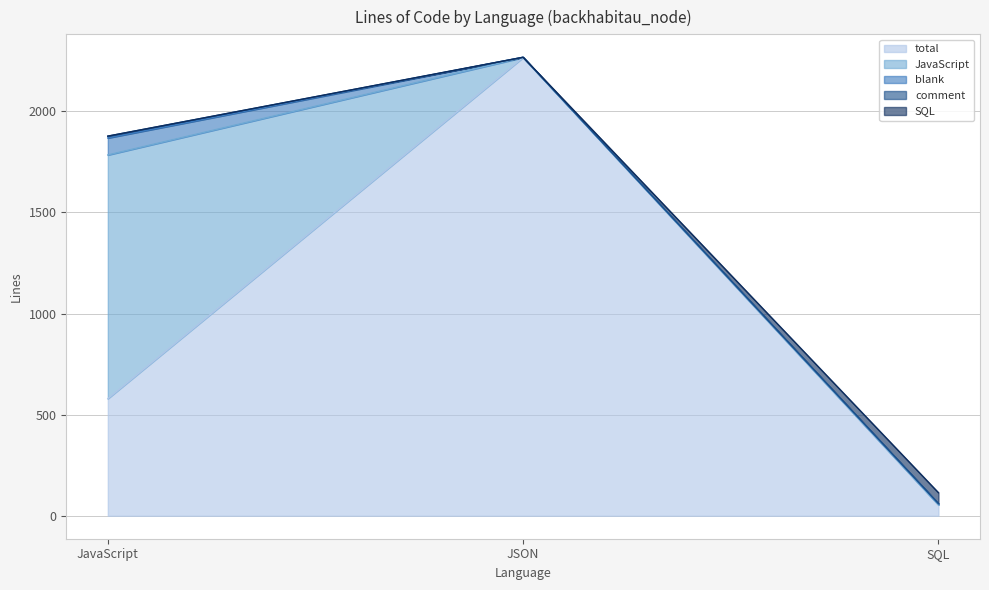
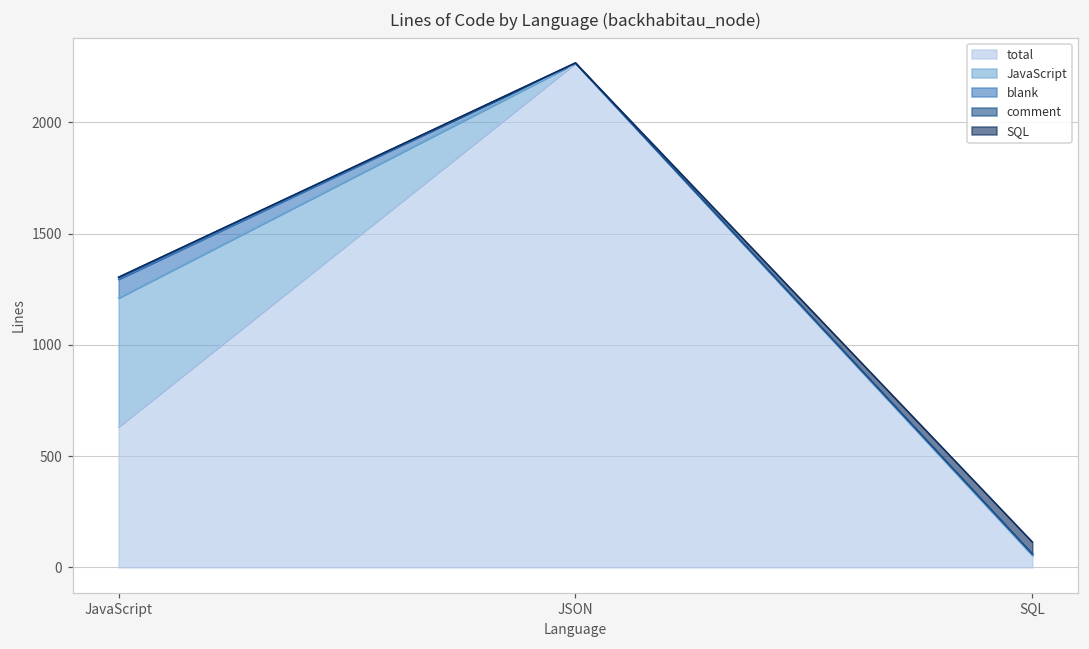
  {
    "total": {
-     "JavaScript": 580
+     "JavaScript": 630
    },
    "JavaScript": {
-     "JavaScript": 1210
+     "JavaScript": 580
    }
  }
